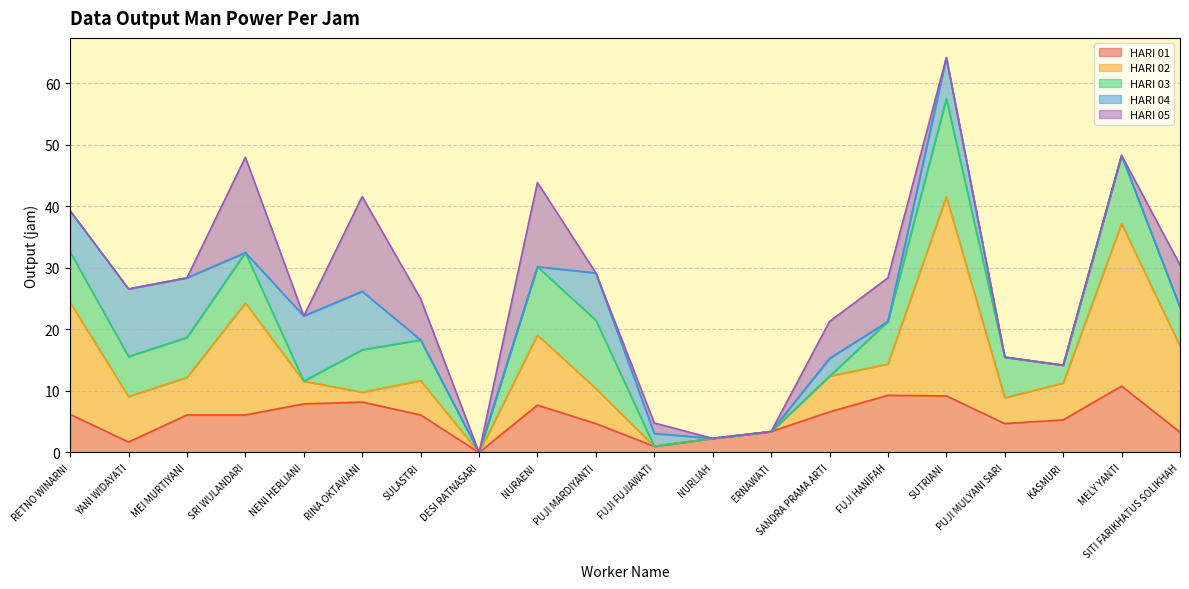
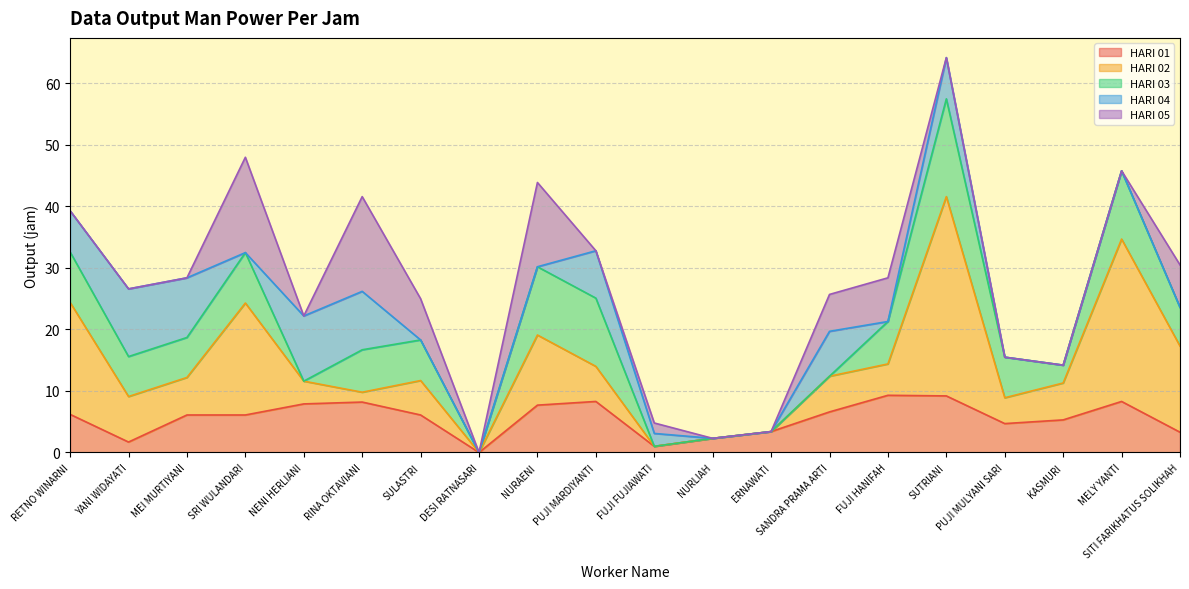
  {
    "HARI 01": {
      "RETNO WINARNI": 6,
      "YANI WIDAYATI": 2,
      "MEI MURTIYANI": 6,
      "SRI WULANDARI": 6,
      "NENI HERLIANI": 8,
      "RINA OKTAVIANI": 8,
      "SULASTRI": 6,
      "NURAENI": 8,
-     "PUJI MARDIYANTI": 5,
+     "PUJI MARDIYANTI": 8,
      "SANDRA PRAMA ARTI": 7,
      "FUJI HANIFAH": 9,
      "SUTRIANI": 9,
      "PUJI MULYANI SARI": 5,
      "KASMURI": 5,
-     "MELY YANTI": 11,
+     "MELY YANTI": 8,
      "SITI FARIKHATUS SOLIKHAH": 3
    },
    "HARI 02": {
      "RETNO WINARNI": 18,
      "YANI WIDAYATI": 7,
      "MEI MURTIYANI": 6,
      "SRI WULANDARI": 18,
      "RINA OKTAVIANI": 2,
      "SULASTRI": 6,
      "NURAENI": 11,
      "PUJI MARDIYANTI": 6,
      "FUJI HANIFAH": 5,
      "SUTRIANI": 32,
      "PUJI MULYANI SARI": 4,
      "KASMURI": 6,
      "MELY YANTI": 26,
      "SITI FARIKHATUS SOLIKHAH": 14
    },
    "HARI 03": {
      "RETNO WINARNI": 8,
      "YANI WIDAYATI": 7,
      "MEI MURTIYANI": 7,
      "RINA OKTAVIANI": 7,
      "PUJI MARDIYANTI": 11,
      "SUTRIANI": 16
    },
    "HARI 04": {
      "RINA OKTAVIANI": 10,
      "FUJI FUJIAWATI": 2,
-     "SANDRA PRAMA ARTI": 3
+     "SANDRA PRAMA ARTI": 7
    },
    "HARI 05": {
      "SRI WULANDARI": 16,
      "RINA OKTAVIANI": 15,
      "SULASTRI": 7,
      "NURAENI": 14,
      "FUJI FUJIAWATI": 2,
      "SANDRA PRAMA ARTI": 6,
      "FUJI HANIFAH": 7,
      "SITI FARIKHATUS SOLIKHAH": 7
    }
  }
